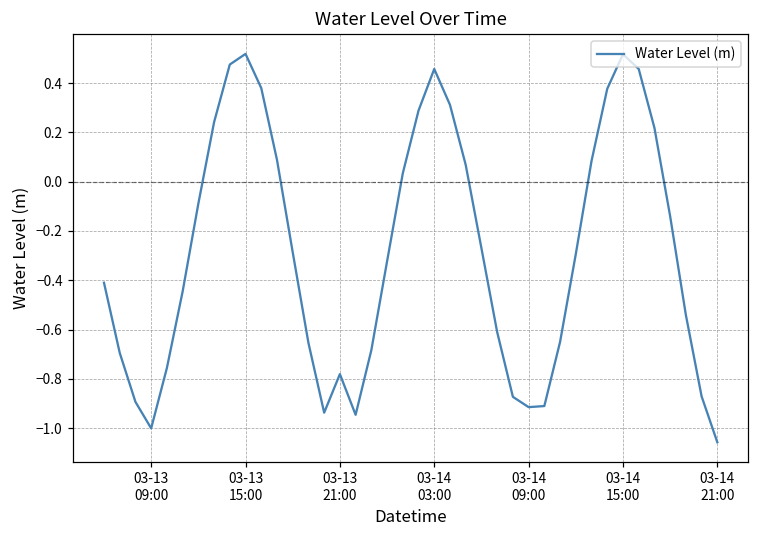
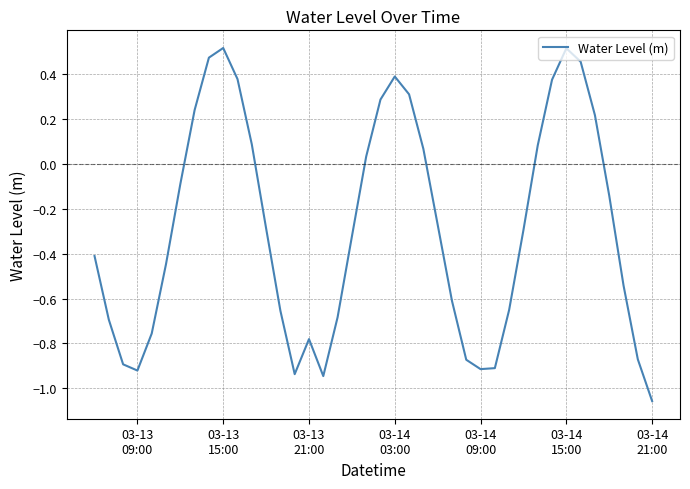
  {
-   "03-13 09:00": -1.00,
+   "03-13 09:00": -0.92,
    "03-13 15:00": 0.52,
    "03-13 21:00": -0.78,
-   "03-14 03:00": 0.46,
+   "03-14 03:00": 0.39,
    "03-14 09:00": -0.91,
    "03-14 21:00": -1.06
  }
